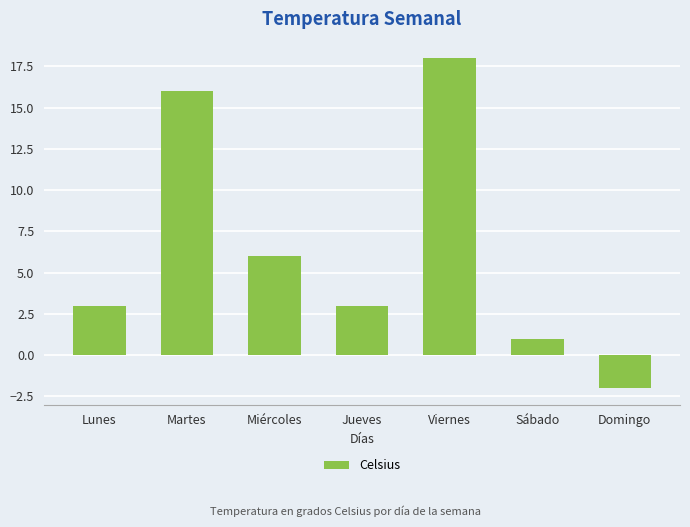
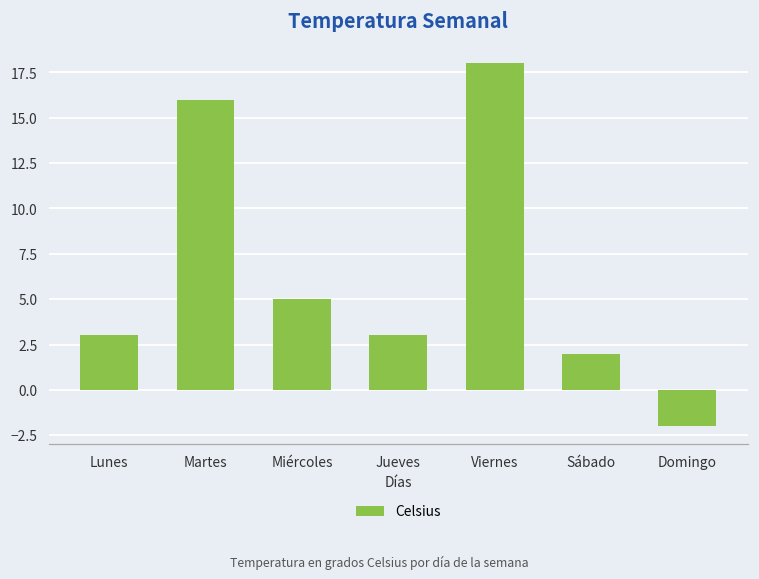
  {
    "Lunes": 3,
    "Martes": 16,
-   "Miércoles": 6,
+   "Miércoles": 5,
    "Jueves": 3,
    "Viernes": 18,
-   "Sábado": 1,
+   "Sábado": 2,
    "Domingo": -2
  }
